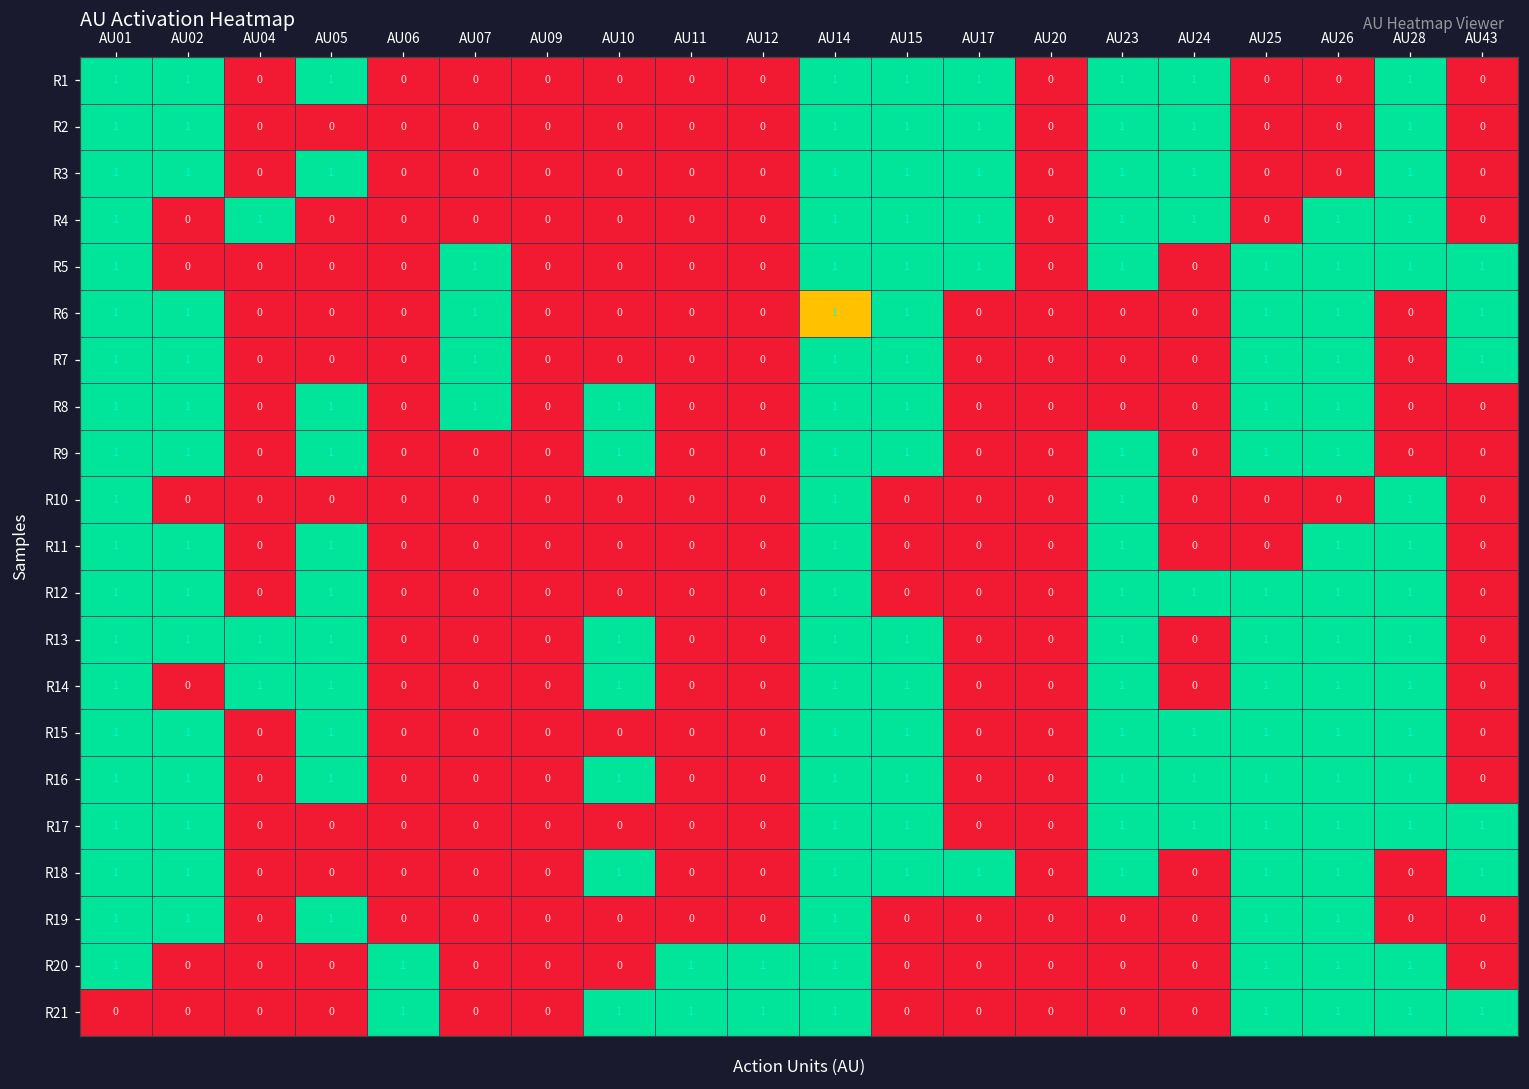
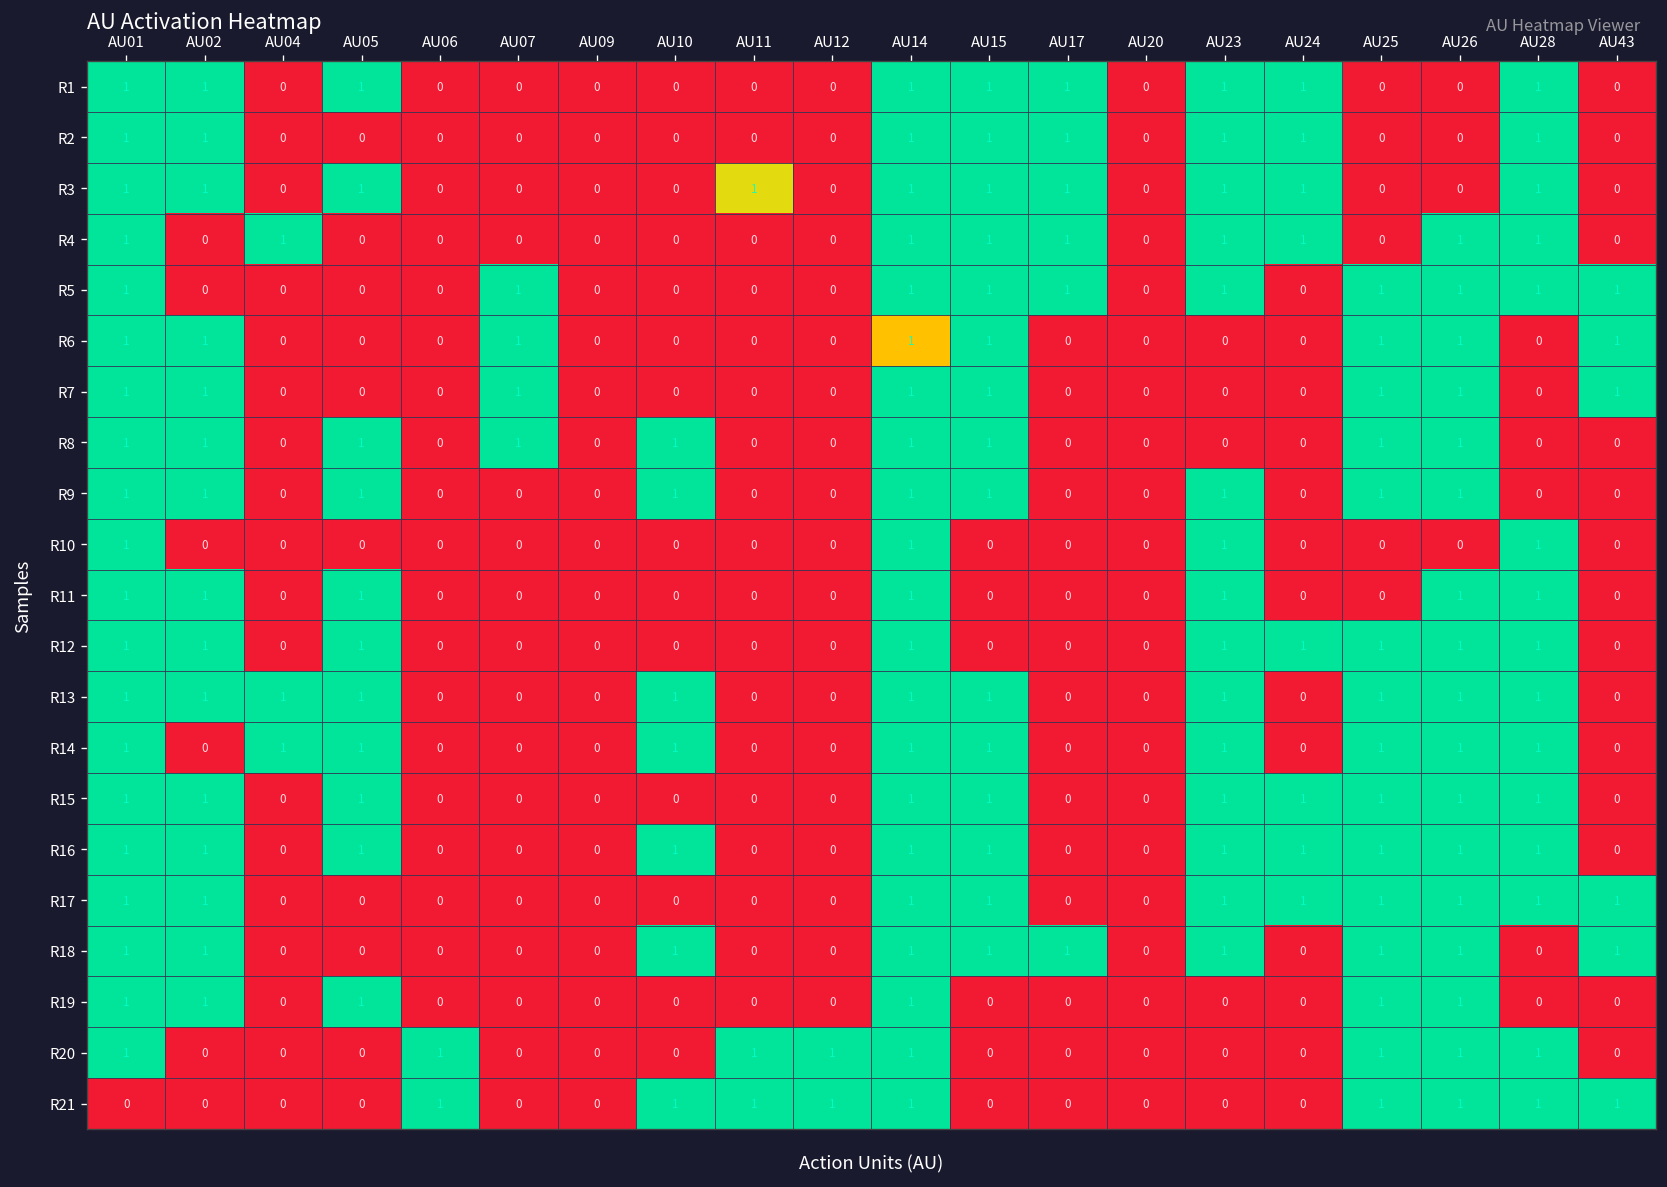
  {
    "R3": {
      "AU04": 0,
      "AU06": 0,
      "AU07": 0,
      "AU09": 0,
      "AU10": 0,
-     "AU11": 0,
+     "AU11": 1,
      "AU12": 0,
      "AU20": 0,
      "AU25": 0,
      "AU26": 0,
      "AU43": 0
    }
  }
